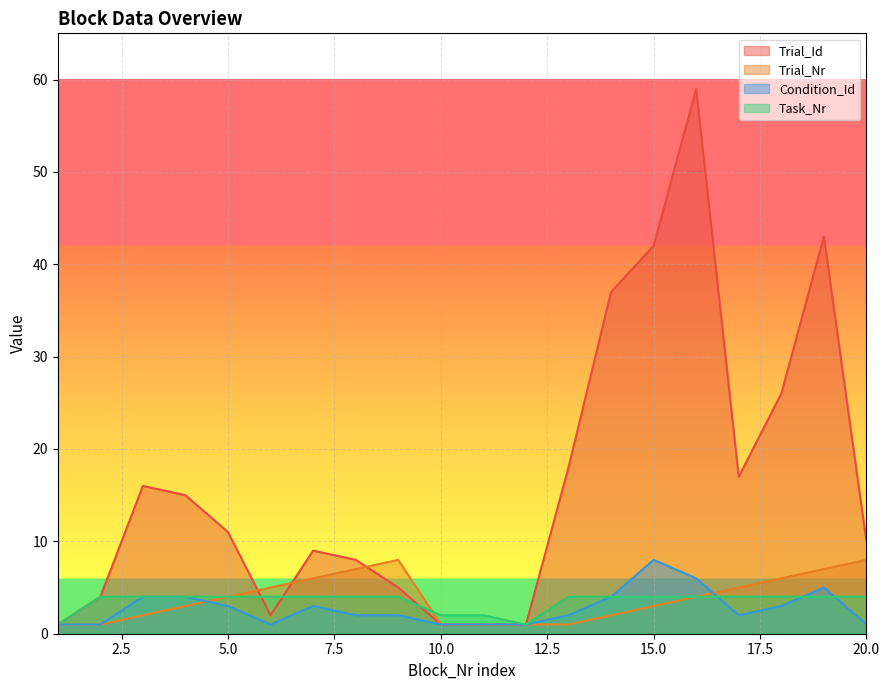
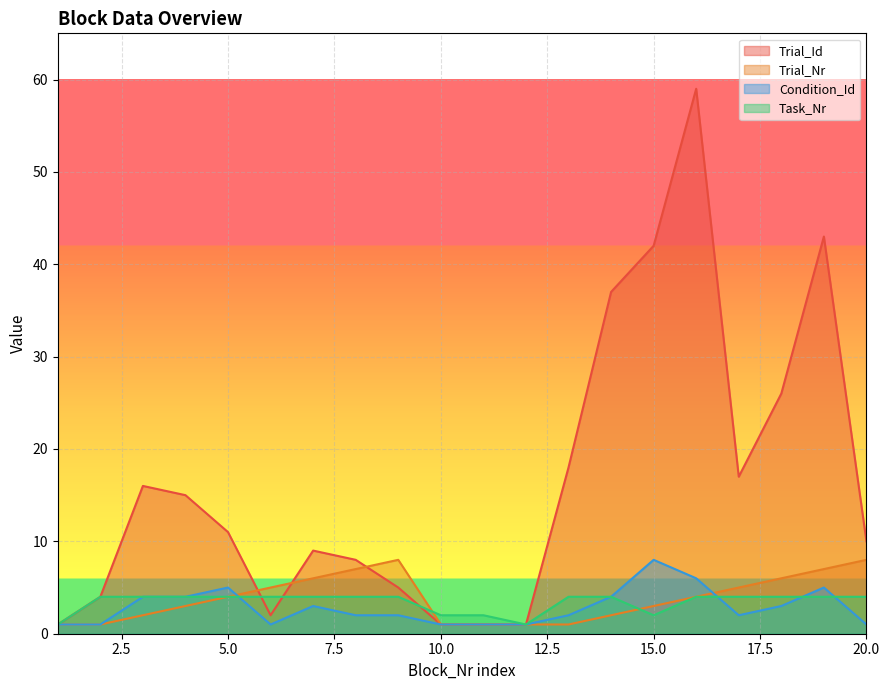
  {
    "Condition_Id": {
-     "5.0": 3,
+     "5.0": 5,
      "15.0": 8,
      "20.0": 1
    },
    "Task_Nr": {
      "10.0": 2,
-     "15.0": 4,
+     "15.0": 2,
      "20.0": 4
    }
  }
